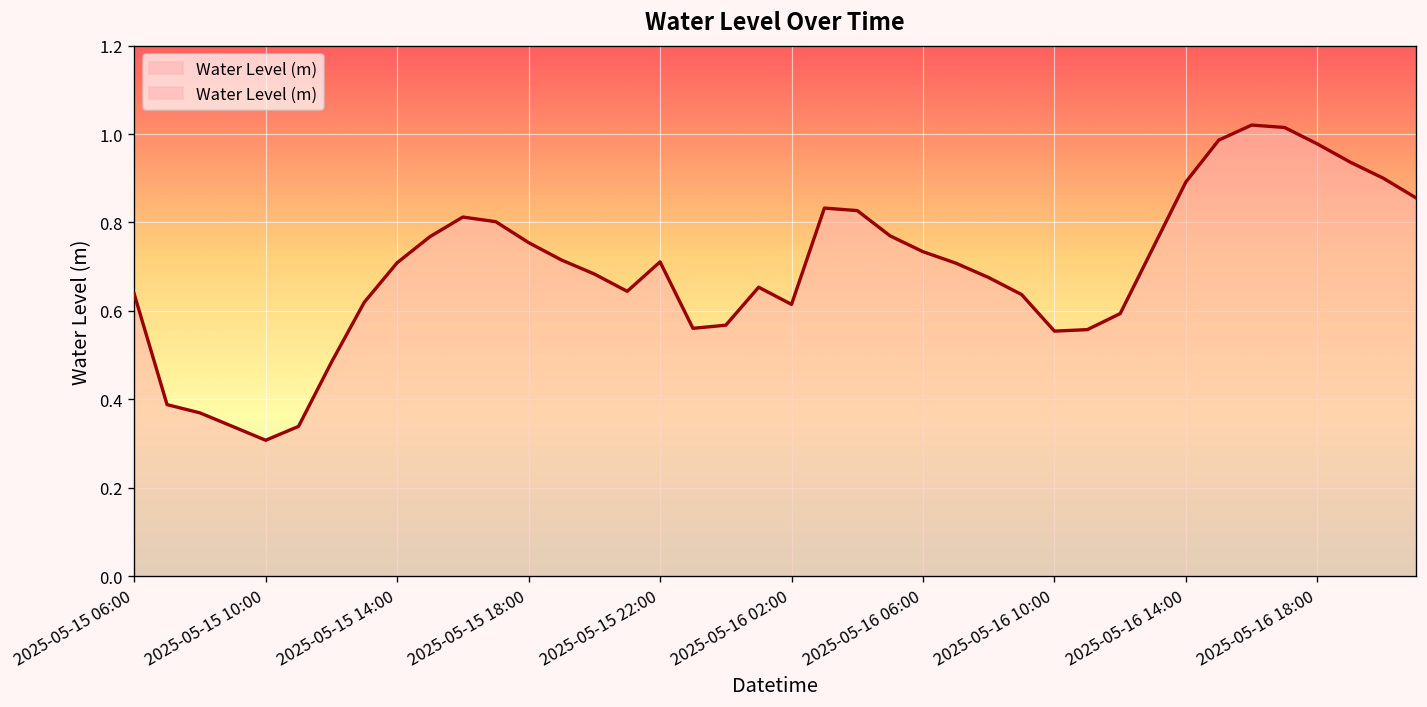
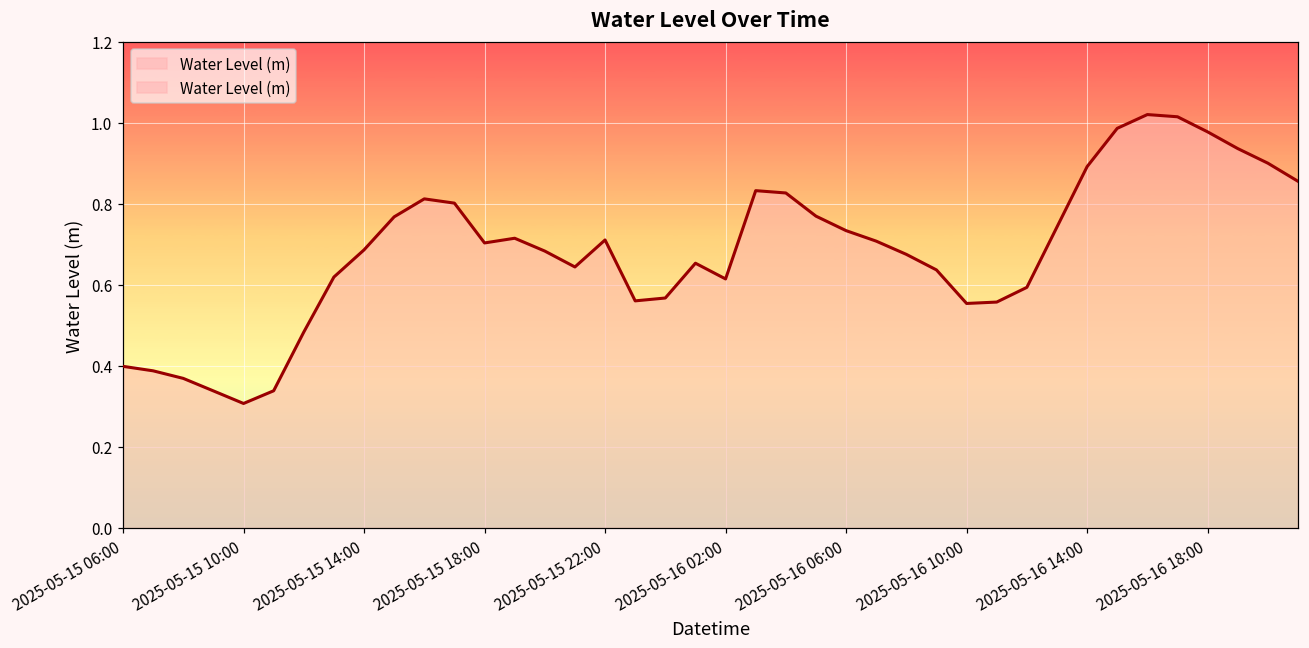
  {
-   "2025-05-15 06:00": 0.64,
+   "2025-05-15 06:00": 0.40,
    "2025-05-15 10:00": 0.31,
-   "2025-05-15 14:00": 0.71,
-   "2025-05-15 18:00": 0.75,
+   "2025-05-15 14:00": 0.69,
+   "2025-05-15 18:00": 0.70,
    "2025-05-15 22:00": 0.71,
    "2025-05-16 02:00": 0.61,
    "2025-05-16 06:00": 0.73,
    "2025-05-16 10:00": 0.55,
    "2025-05-16 14:00": 0.89,
    "2025-05-16 18:00": 0.98
  }
